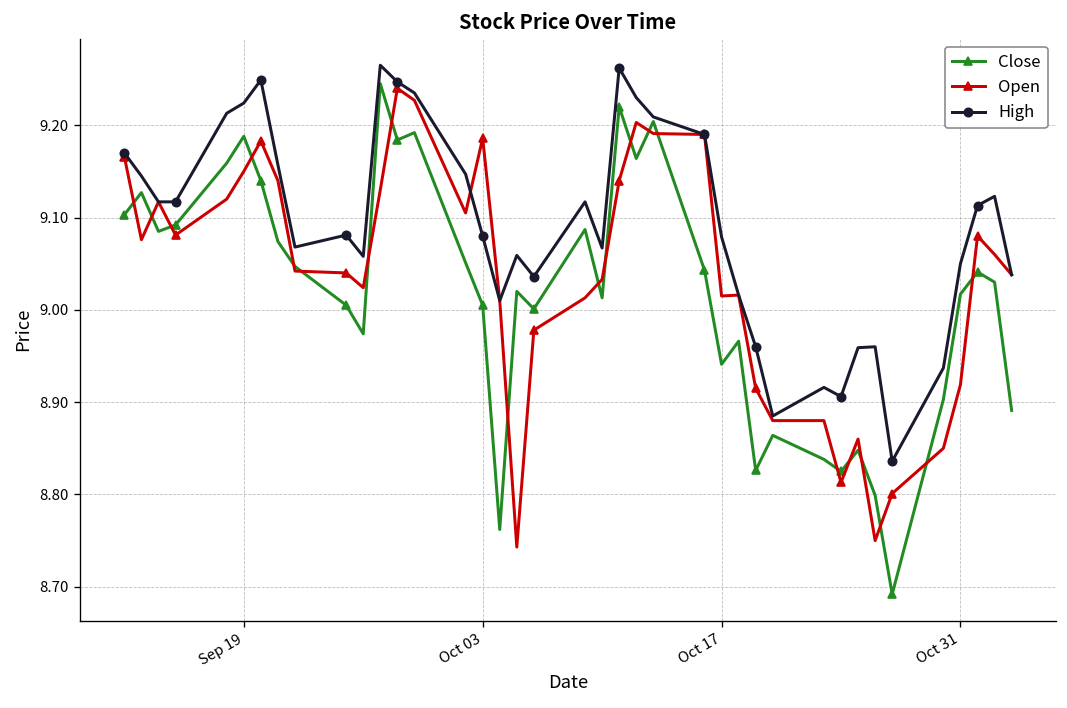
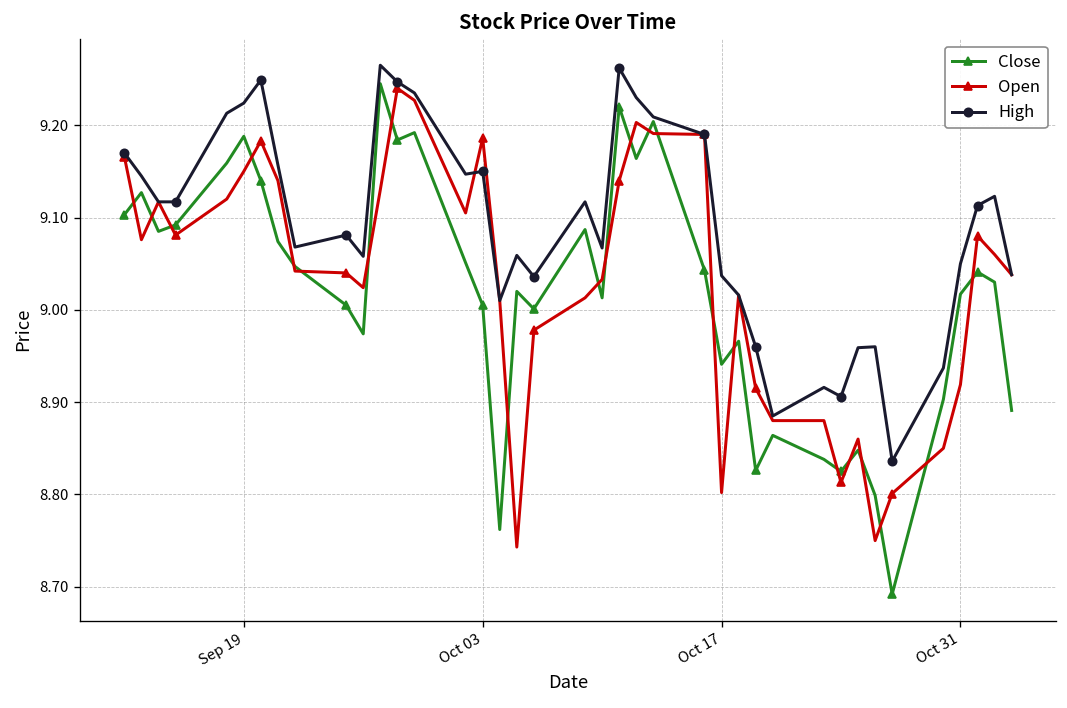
  {
    "Close": {
      "Sep 19": 9.19,
      "Oct 03": 9.01,
      "Oct 17": 8.94,
      "Oct 31": 9.02
    },
    "Open": {
      "Sep 19": 9.15,
      "Oct 03": 9.19,
-     "Oct 17": 9.02,
+     "Oct 17": 8.80,
      "Oct 31": 8.92
    },
    "High": {
      "Sep 19": 9.22,
-     "Oct 03": 9.08,
-     "Oct 17": 9.08,
+     "Oct 03": 9.15,
+     "Oct 17": 9.04,
      "Oct 31": 9.05
    }
  }
